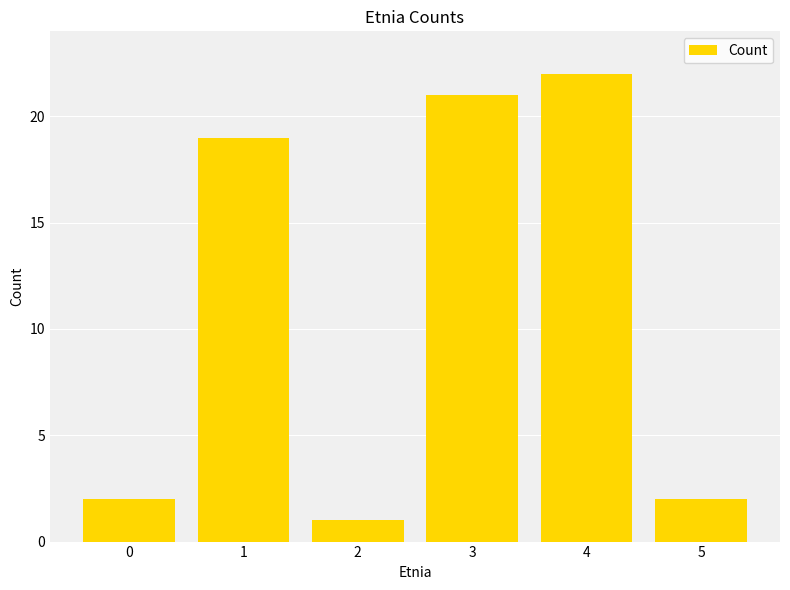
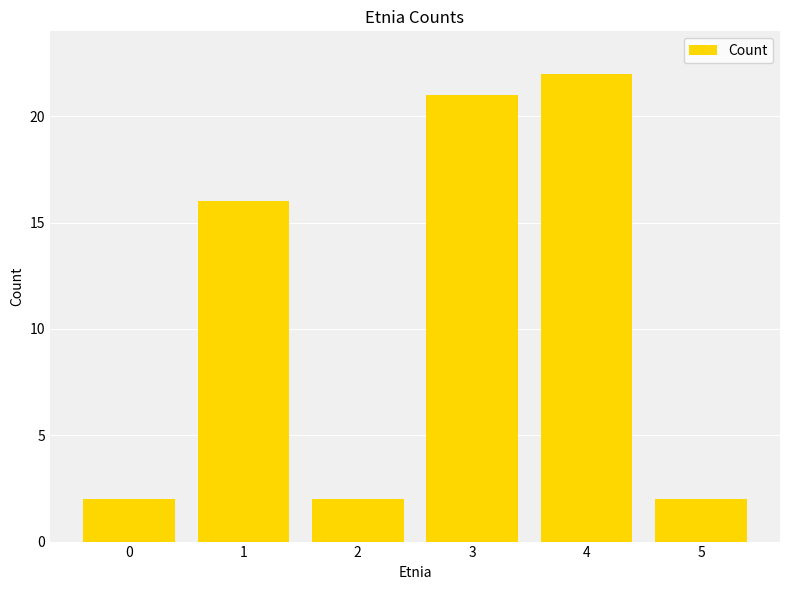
  {
    "0": 2,
-   "1": 19,
-   "2": 1,
+   "1": 16,
+   "2": 2,
    "3": 21,
    "4": 22,
    "5": 2
  }
